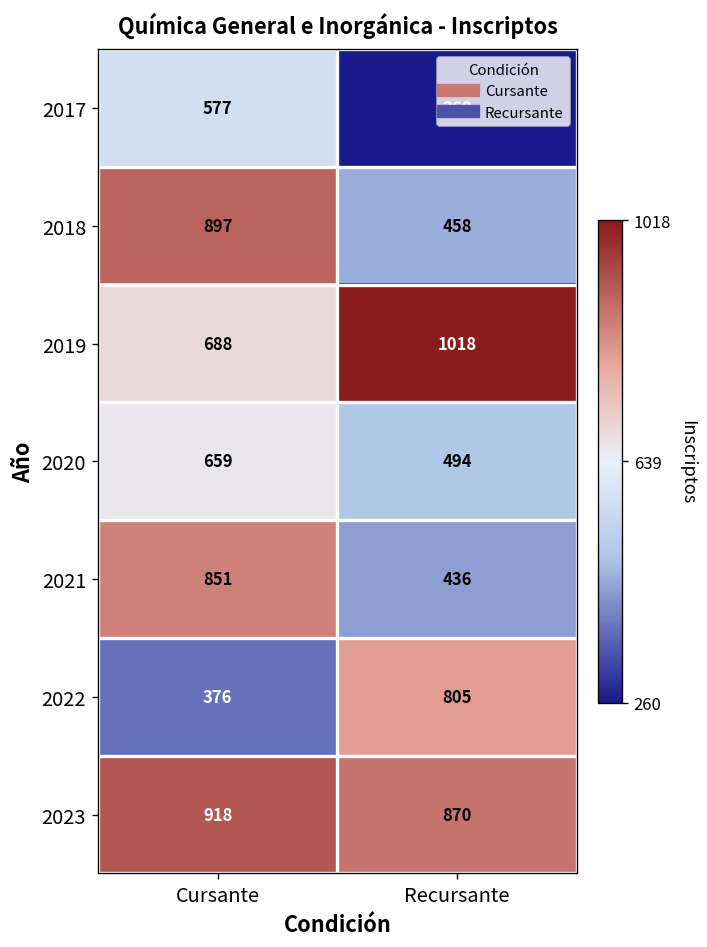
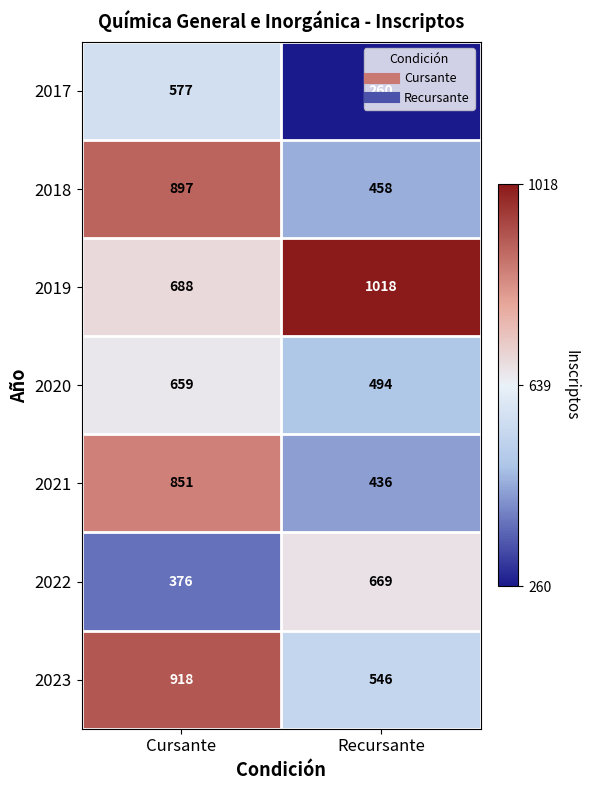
  {
    "2017": {
      "Cursante": 577
    },
    "2018": {
      "Cursante": 897,
      "Recursante": 458
    },
    "2019": {
      "Cursante": 688,
      "Recursante": 1018
    },
    "2020": {
      "Cursante": 659,
      "Recursante": 494
    },
    "2021": {
      "Cursante": 851,
      "Recursante": 436
    },
    "2022": {
      "Cursante": 376,
-     "Recursante": 805
+     "Recursante": 669
    },
    "2023": {
      "Cursante": 918,
-     "Recursante": 870
+     "Recursante": 546
    }
  }
